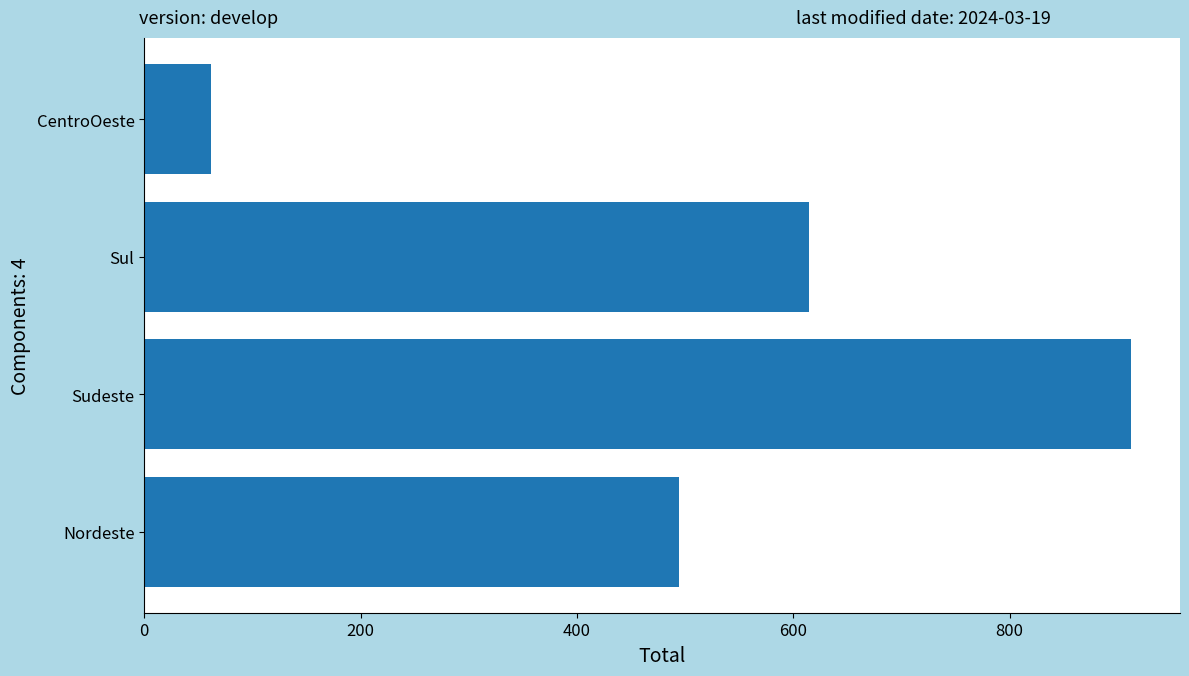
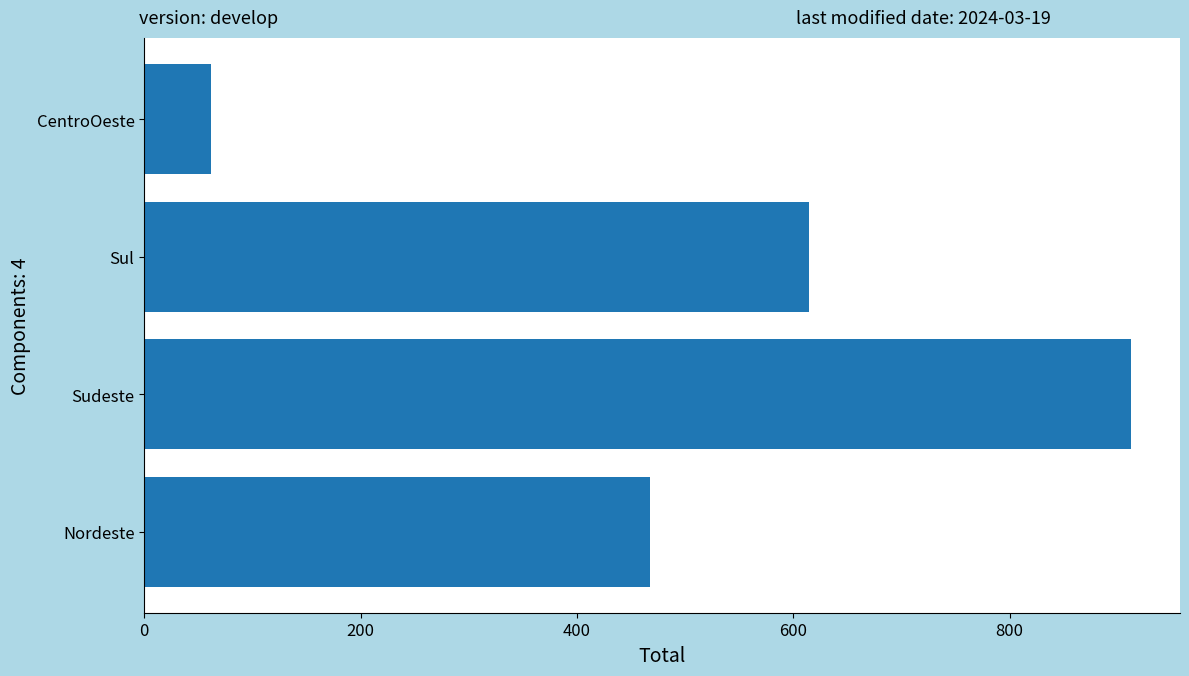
  {
    "CentroOeste": 62,
    "Sul": 615,
    "Sudeste": 912,
-   "Nordeste": 494
+   "Nordeste": 468
  }
